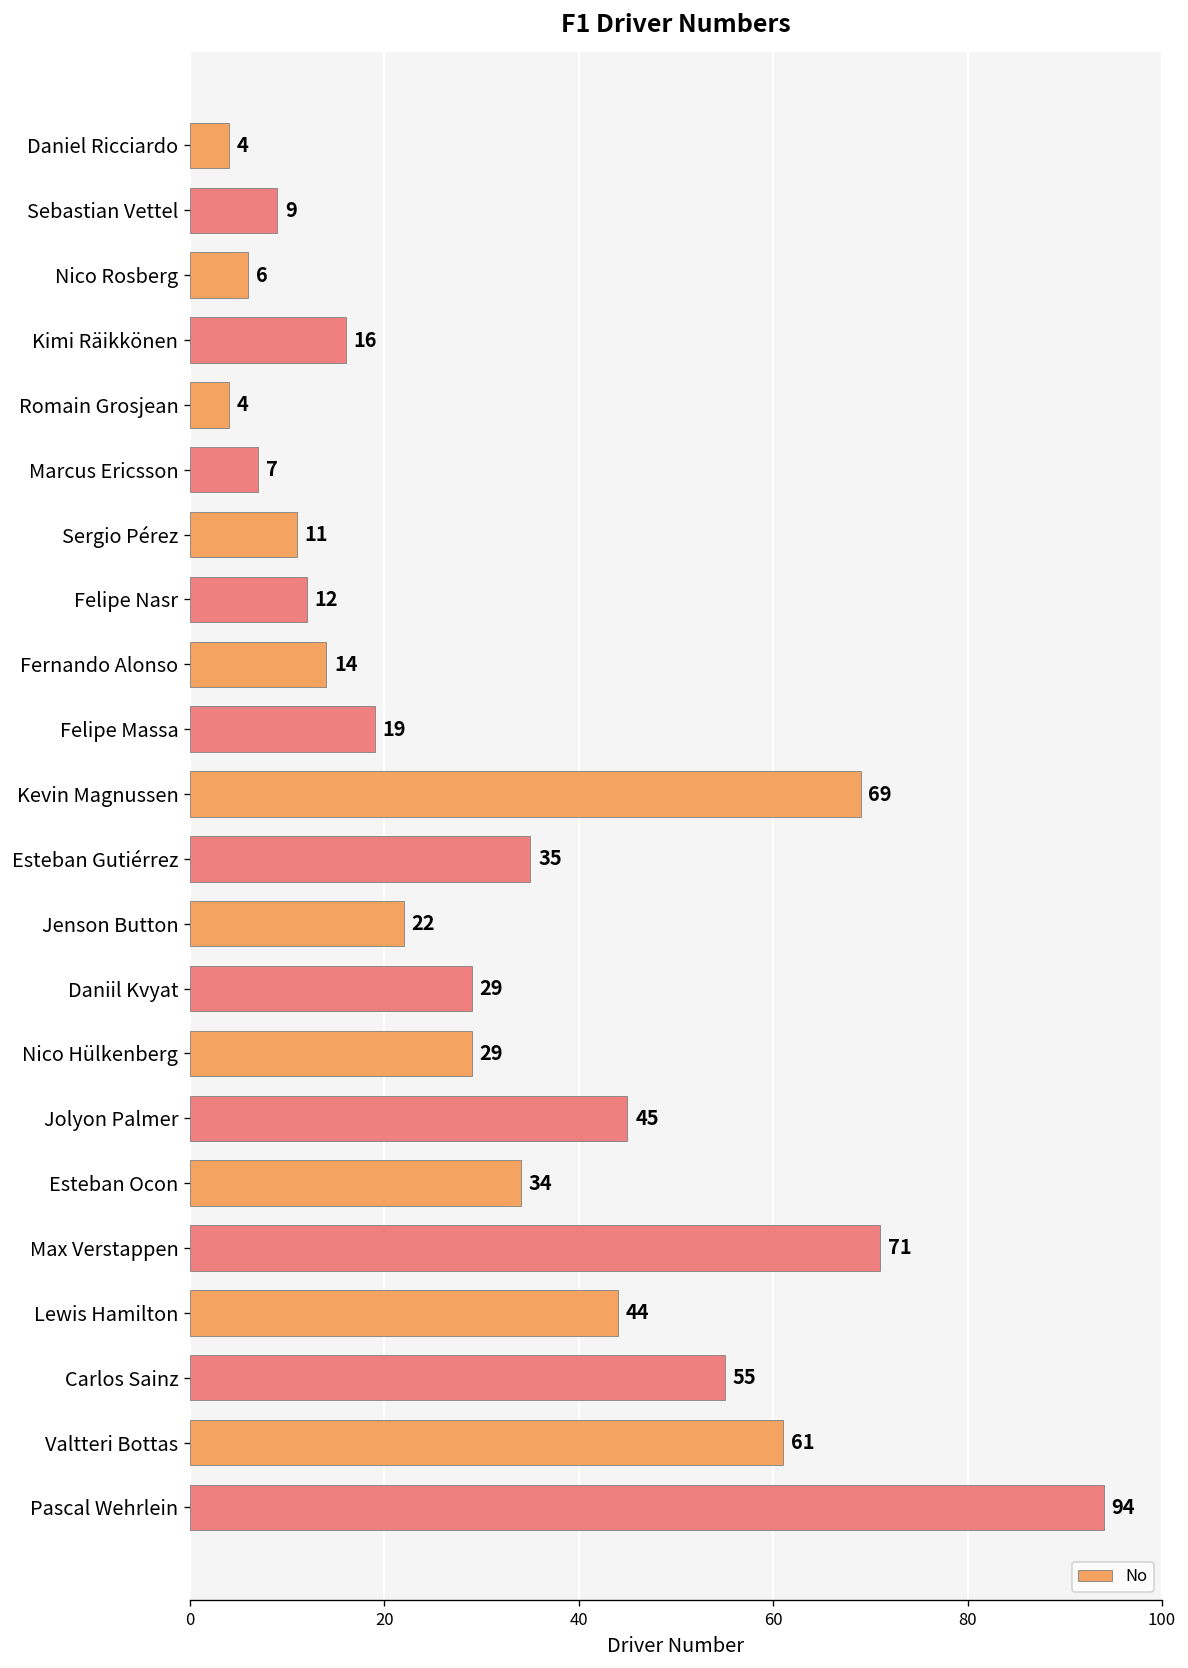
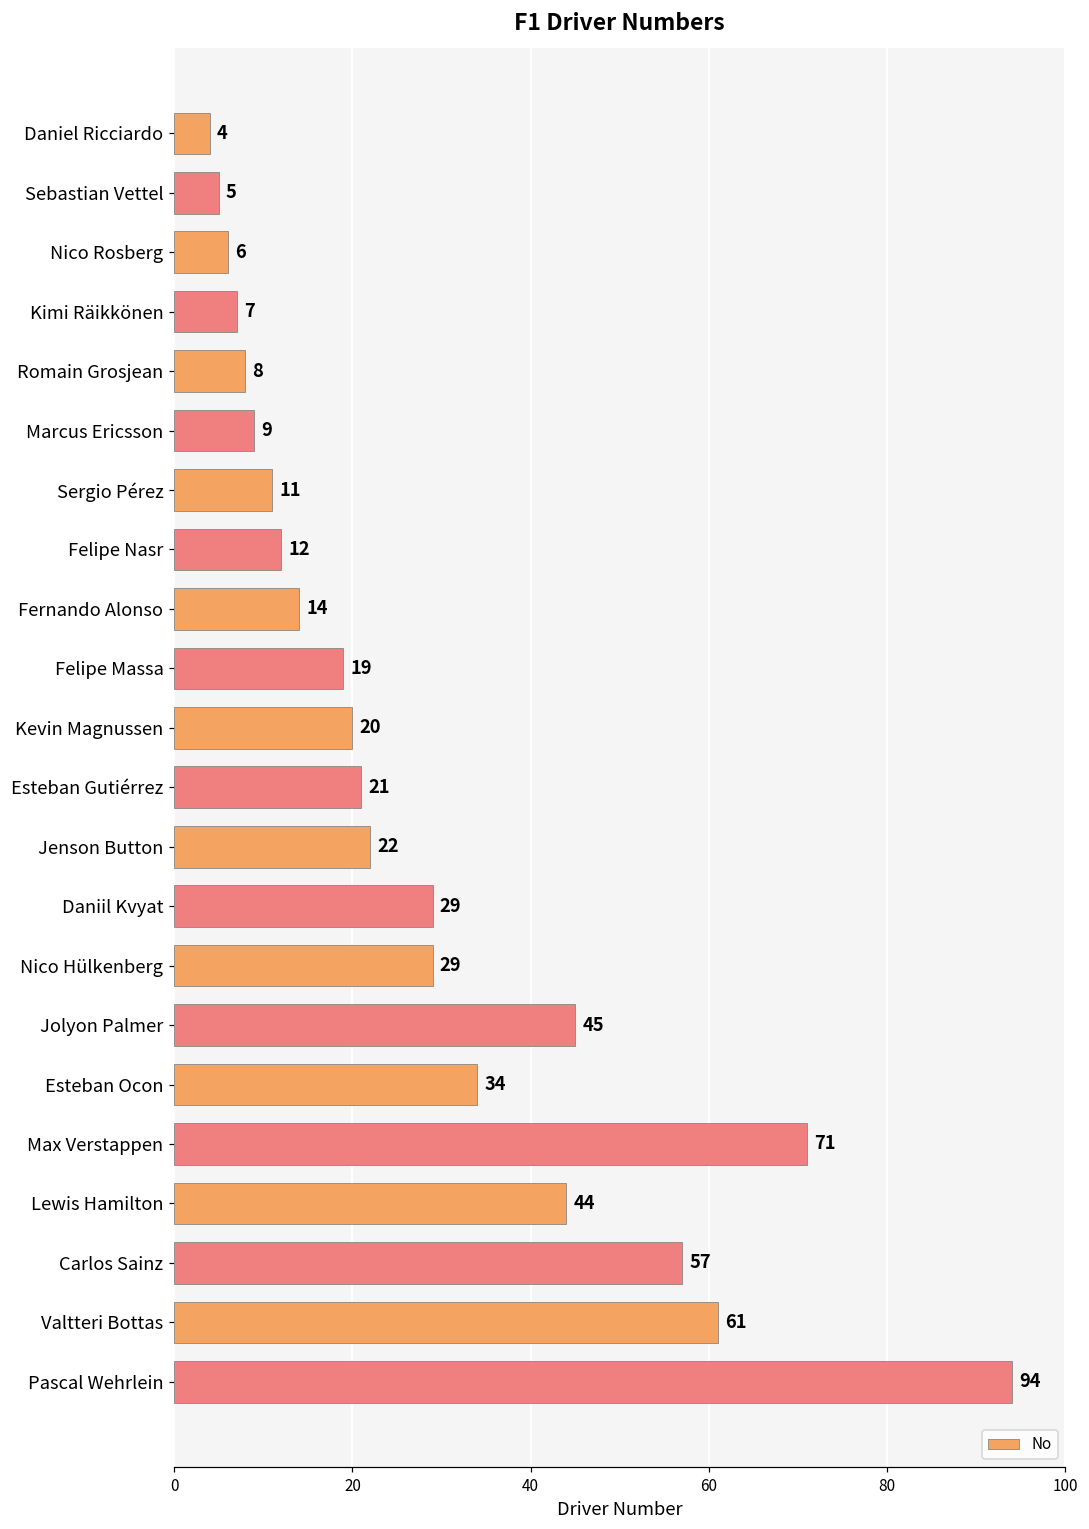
  {
    "Daniel Ricciardo": 4,
-   "Sebastian Vettel": 9,
+   "Sebastian Vettel": 5,
    "Nico Rosberg": 6,
-   "Kimi Räikkönen": 16,
-   "Romain Grosjean": 4,
-   "Marcus Ericsson": 7,
+   "Kimi Räikkönen": 7,
+   "Romain Grosjean": 8,
+   "Marcus Ericsson": 9,
    "Sergio Pérez": 11,
    "Felipe Nasr": 12,
    "Fernando Alonso": 14,
    "Felipe Massa": 19,
-   "Kevin Magnussen": 69,
-   "Esteban Gutiérrez": 35,
+   "Kevin Magnussen": 20,
+   "Esteban Gutiérrez": 21,
    "Jenson Button": 22,
    "Daniil Kvyat": 29,
    "Nico Hülkenberg": 29,
    "Jolyon Palmer": 45,
    "Esteban Ocon": 34,
    "Max Verstappen": 71,
    "Lewis Hamilton": 44,
-   "Carlos Sainz": 55,
+   "Carlos Sainz": 57,
    "Valtteri Bottas": 61,
    "Pascal Wehrlein": 94
  }
